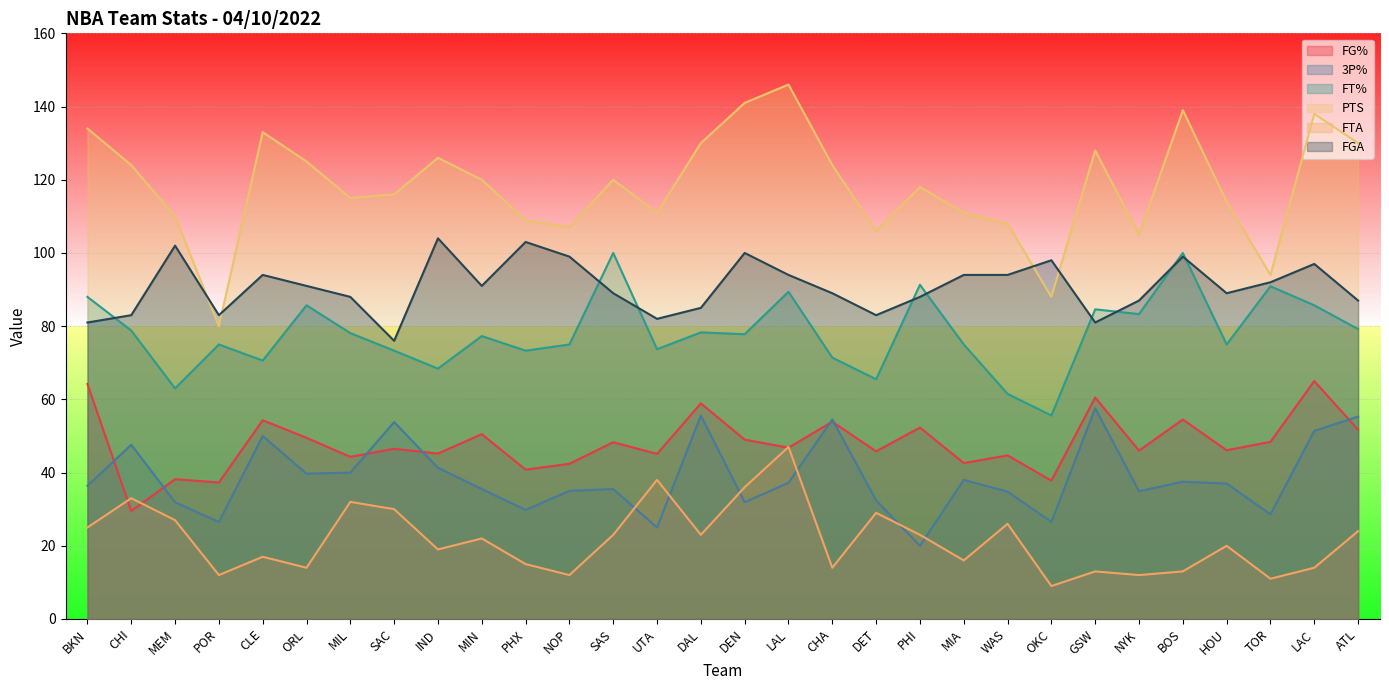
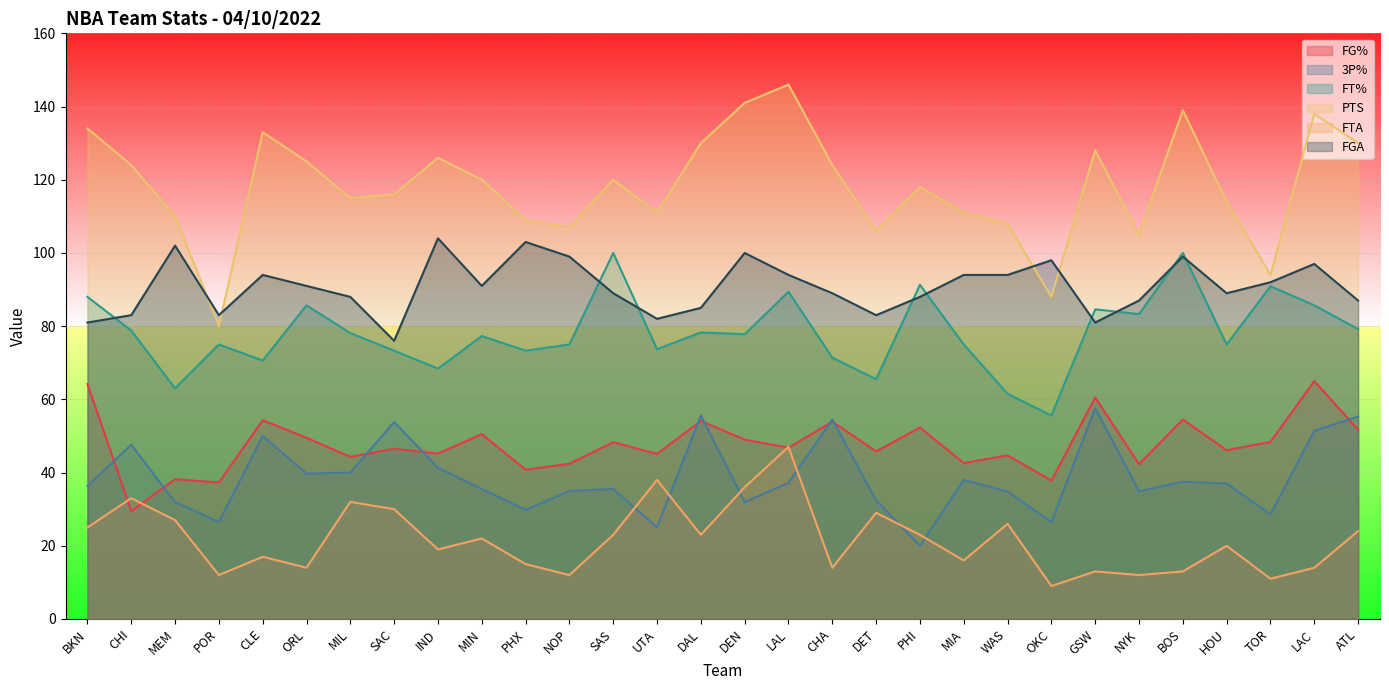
  {
    "FG%": {
      "BKN": 64,
      "CHI": 30,
      "MEM": 38,
      "POR": 37,
      "CLE": 54,
      "ORL": 50,
      "MIL": 44,
      "SAC": 47,
      "IND": 45,
      "MIN": 51,
      "PHX": 41,
      "NOP": 42,
      "SAS": 48,
      "UTA": 45,
-     "DAL": 59,
+     "DAL": 54,
      "DEN": 49,
      "DET": 46,
      "PHI": 52,
      "MIA": 43,
      "WAS": 45,
      "OKC": 38,
      "GSW": 61,
-     "NYK": 46,
+     "NYK": 42,
      "BOS": 55,
      "HOU": 46,
      "TOR": 48,
      "LAC": 65,
      "ATL": 52
    }
  }
